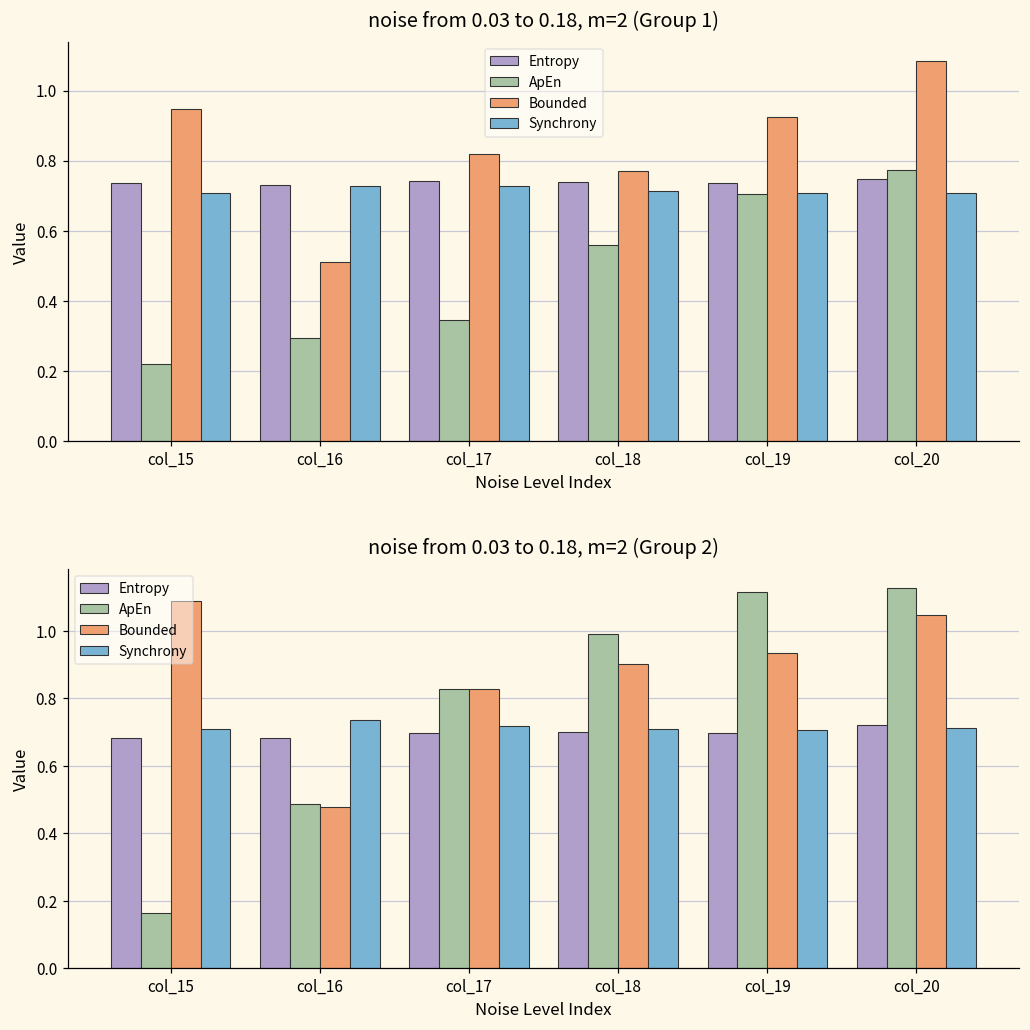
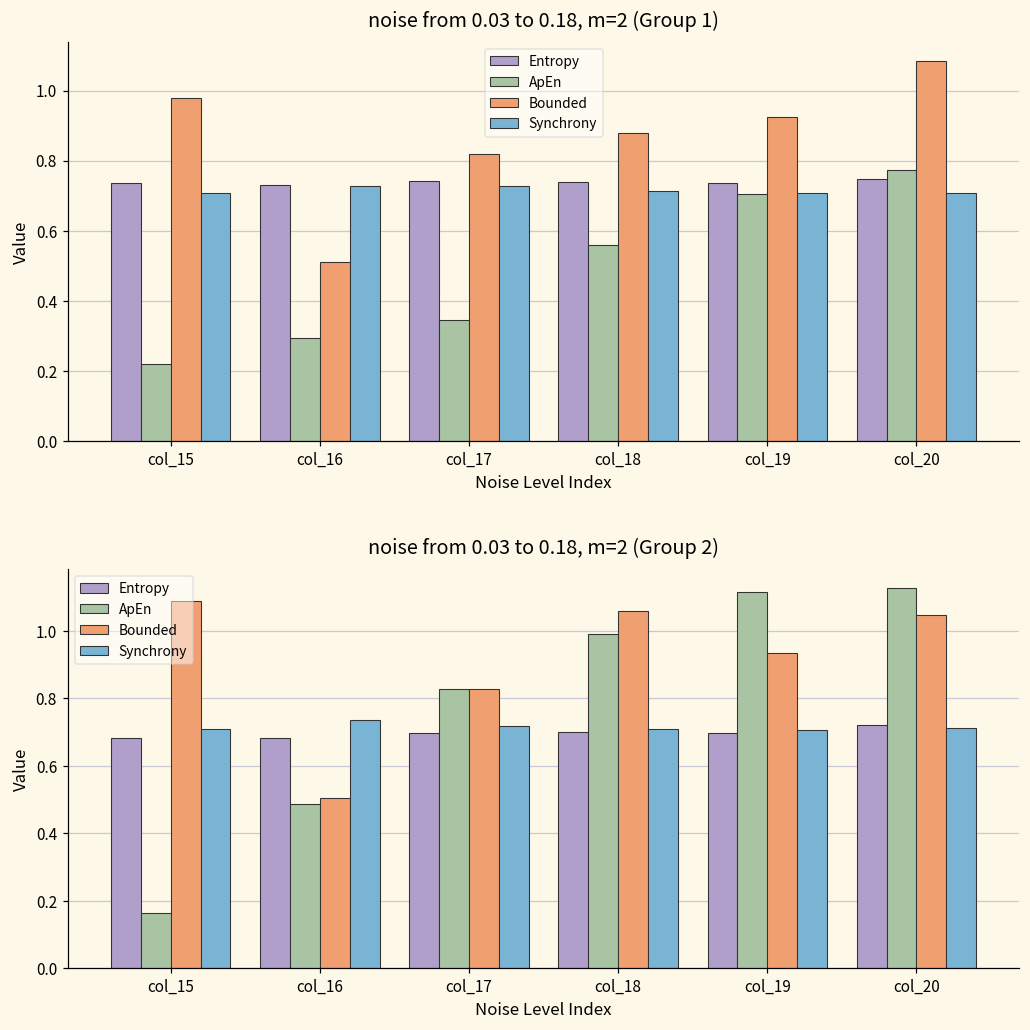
  {
    "noise from 0.03 to 0.18, m=2 (Group 1)": {
      "Bounded": {
-       "col_15": 0.95,
+       "col_15": 0.98,
        "col_16": 0.51,
        "col_17": 0.82,
-       "col_18": 0.77,
+       "col_18": 0.88,
        "col_19": 0.93,
        "col_20": 1.08
      }
    },
    "noise from 0.03 to 0.18, m=2 (Group 2)": {
      "Bounded": {
-       "col_16": 0.48,
+       "col_16": 0.50,
        "col_17": 0.83,
-       "col_18": 0.90,
+       "col_18": 1.06,
        "col_19": 0.93,
        "col_20": 1.05
      }
    }
  }
